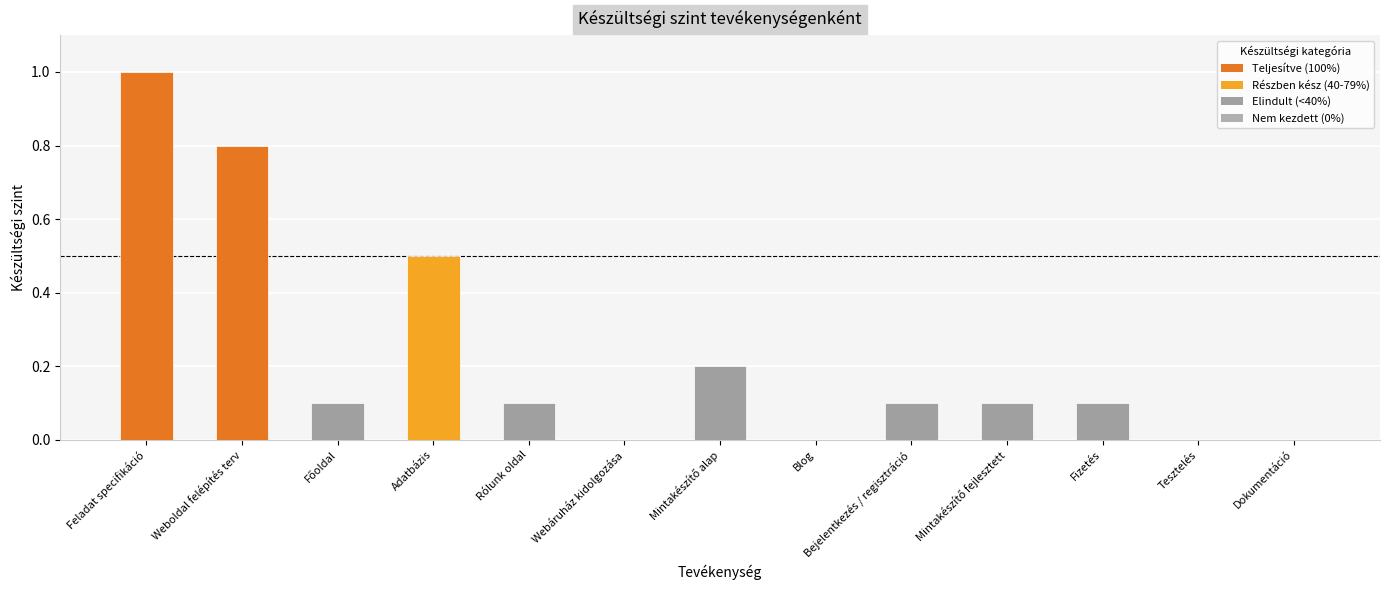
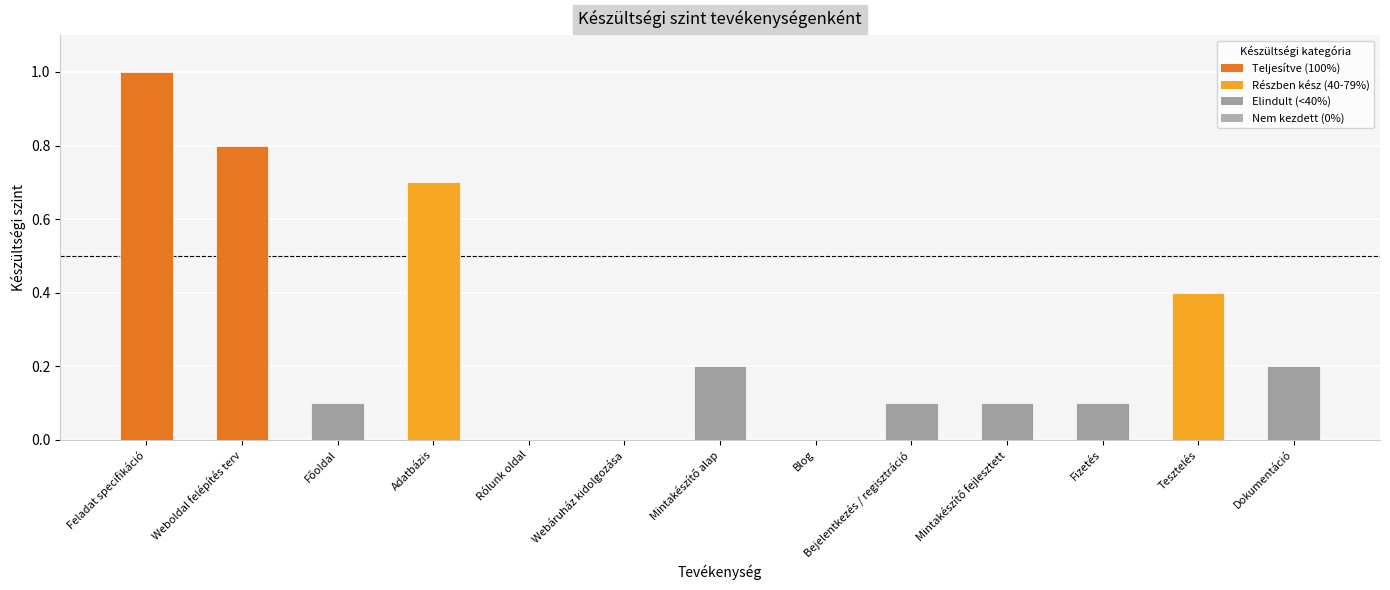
  {
    "Feladat specifikáció": 1.0,
    "Weboldal felépítés terv": 0.8,
    "Főoldal": 0.1,
-   "Adatbázis": 0.5,
-   "Rólunk oldal": 0.1,
+   "Adatbázis": 0.7,
+   "Rólunk oldal": 0.0,
    "Webáruház kidolgozása": 0.0,
    "Mintakészítő alap": 0.2,
    "Blog": 0.0,
    "Bejelentkezés / regisztráció": 0.1,
    "Mintakészítő fejlesztett": 0.1,
    "Fizetés": 0.1,
-   "Tesztelés": 0.0,
-   "Dokumentáció": 0.0
+   "Tesztelés": 0.4,
+   "Dokumentáció": 0.2
  }
